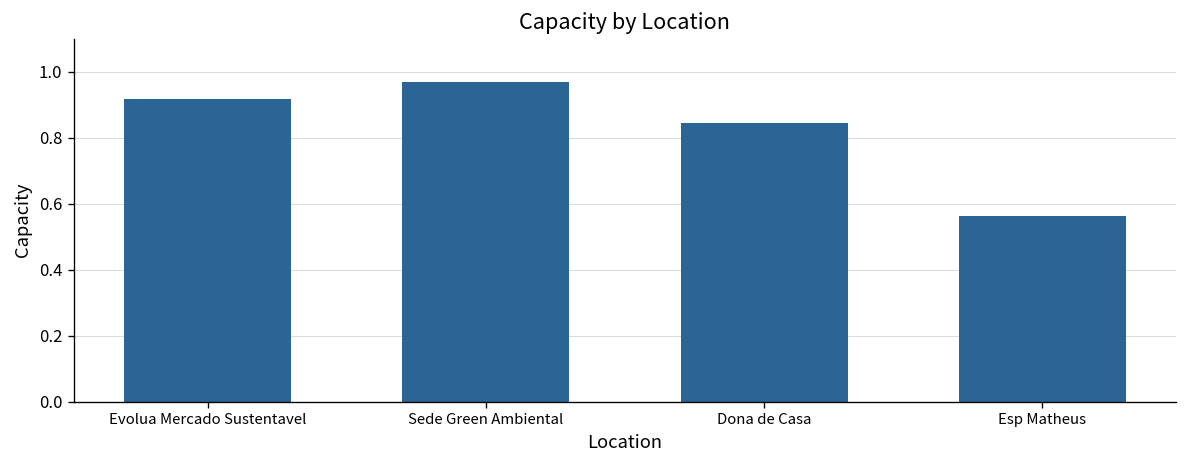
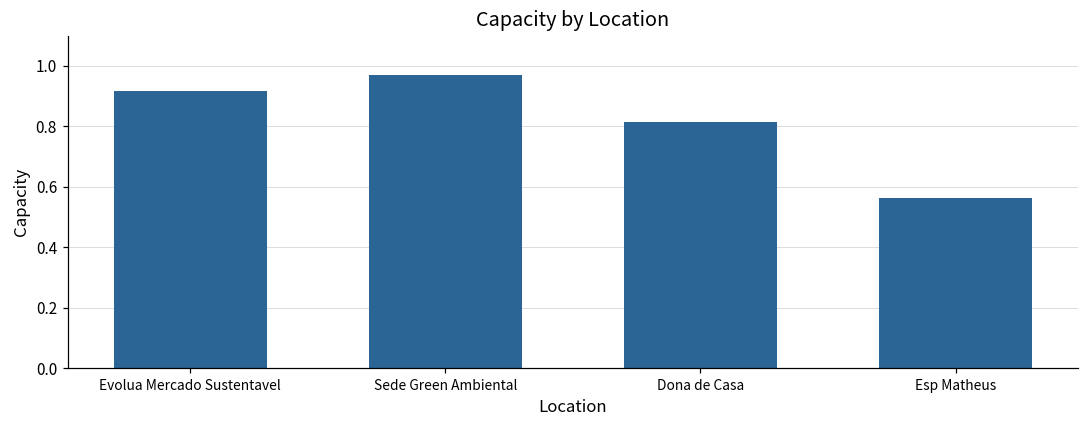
  {
    "Evolua Mercado Sustentavel": 0.92,
    "Sede Green Ambiental": 0.97,
-   "Dona de Casa": 0.84,
+   "Dona de Casa": 0.81,
    "Esp Matheus": 0.56
  }
